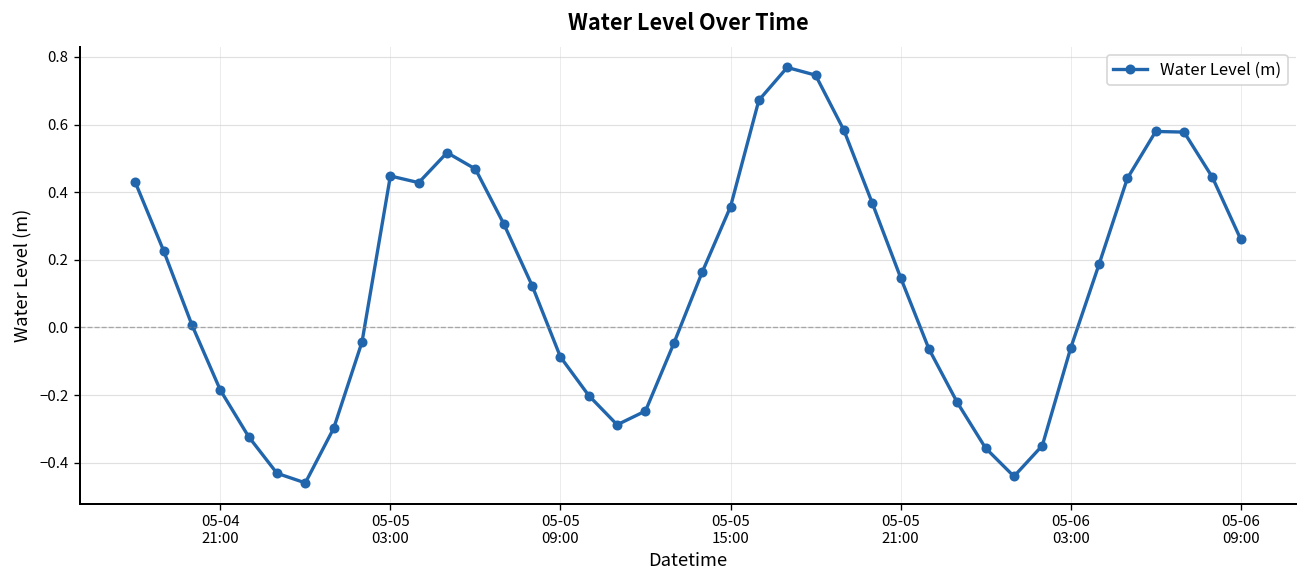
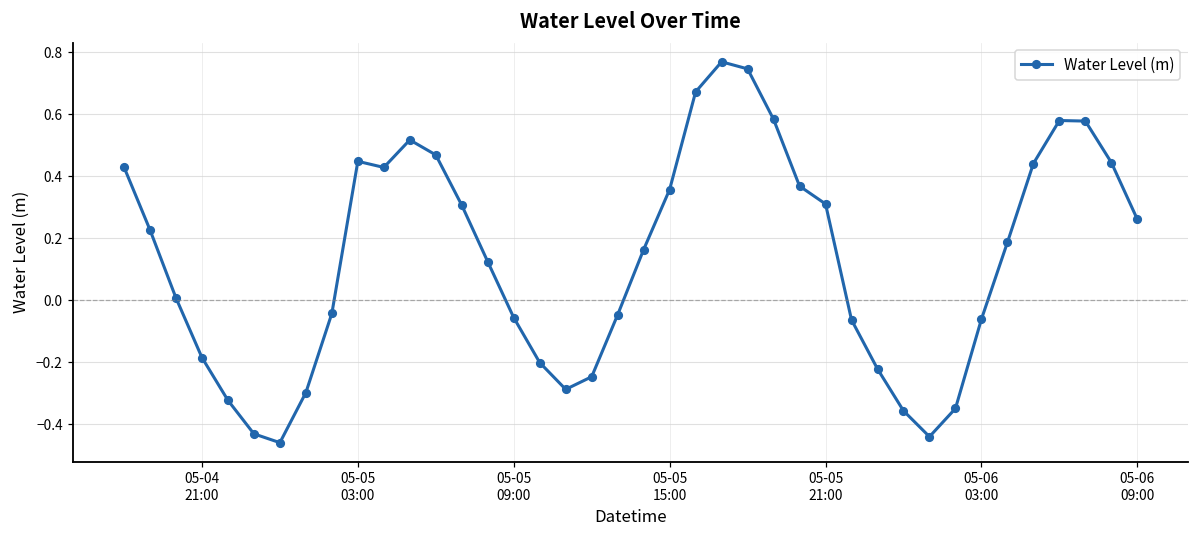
  {
    "05-04 21:00": -0.19,
    "05-05 03:00": 0.45,
-   "05-05 09:00": -0.09,
+   "05-05 09:00": -0.06,
    "05-05 15:00": 0.36,
-   "05-05 21:00": 0.15,
+   "05-05 21:00": 0.31,
    "05-06 03:00": -0.06,
    "05-06 09:00": 0.26
  }
